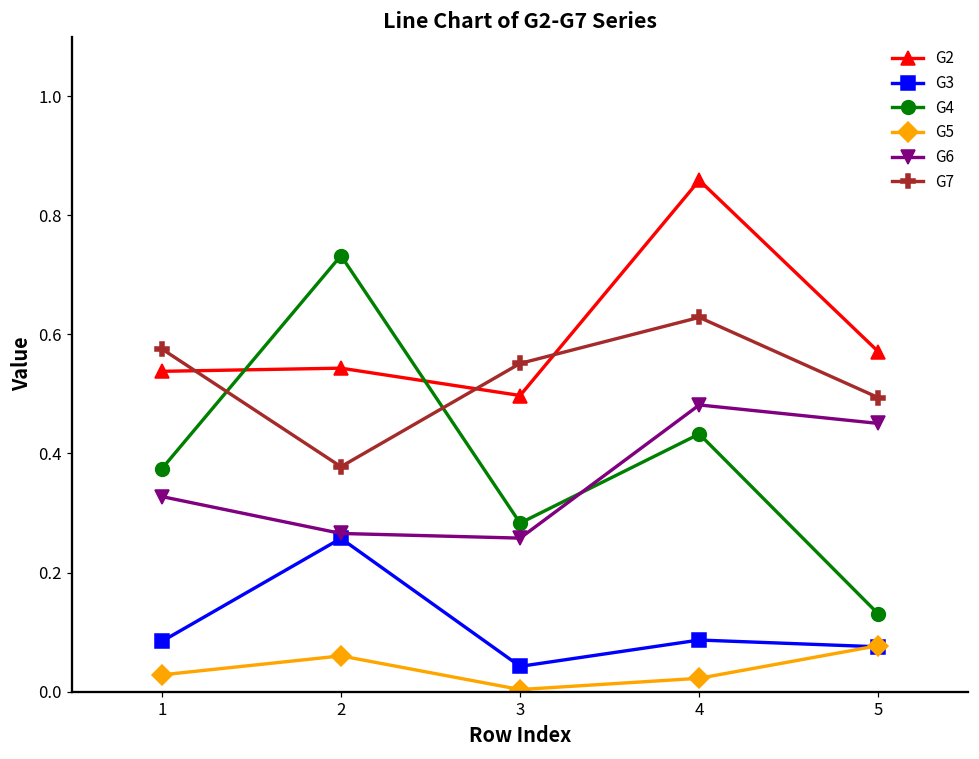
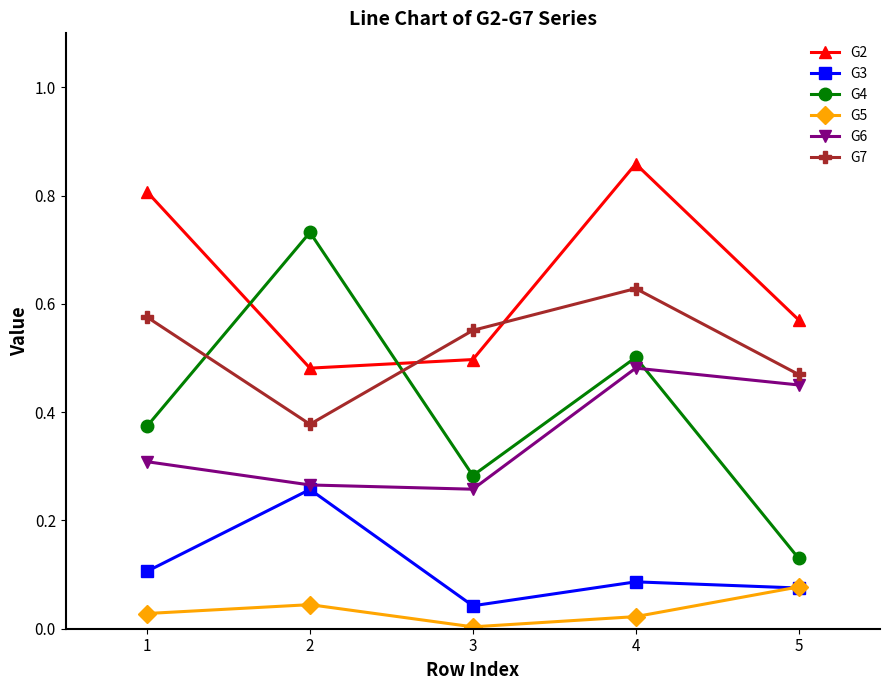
  {
    "G2": {
-     "1": 0.54,
-     "2": 0.54,
+     "1": 0.81,
+     "2": 0.48,
      "3": 0.50,
      "4": 0.86,
      "5": 0.57
    },
    "G3": {
-     "1": 0.08,
+     "1": 0.11,
      "2": 0.26,
      "3": 0.04,
      "4": 0.09
    },
    "G4": {
      "1": 0.37,
      "2": 0.73,
      "3": 0.28,
-     "4": 0.43,
+     "4": 0.50,
      "5": 0.13
    },
    "G5": {
      "1": 0.03,
-     "2": 0.06,
+     "2": 0.04,
      "3": 0.00,
      "4": 0.02
    },
    "G6": {
-     "1": 0.33,
+     "1": 0.31,
      "2": 0.27,
      "3": 0.26,
      "4": 0.48,
      "5": 0.45
    },
    "G7": {
      "1": 0.58,
      "2": 0.38,
      "3": 0.55,
      "4": 0.63,
-     "5": 0.49
+     "5": 0.47
    }
  }
